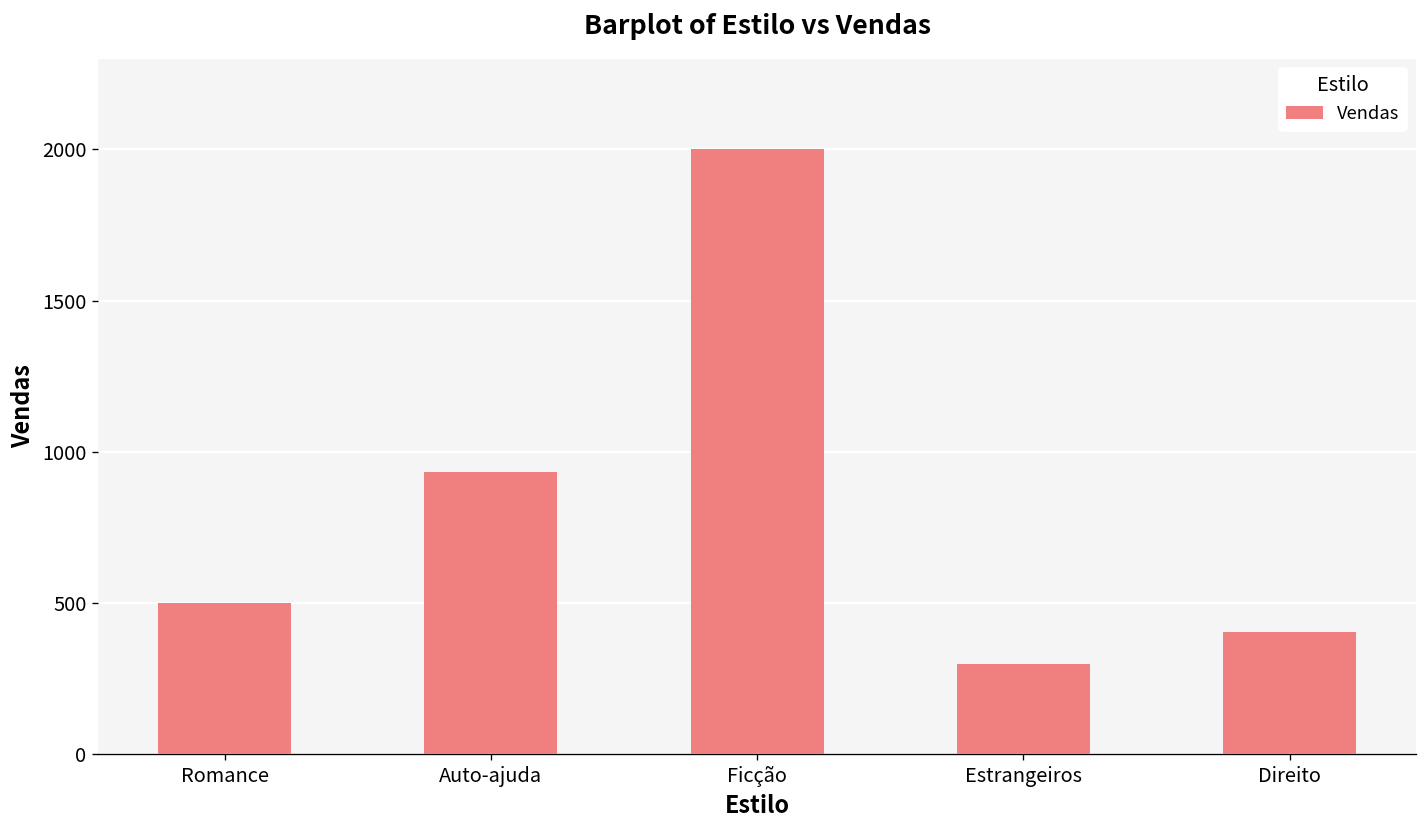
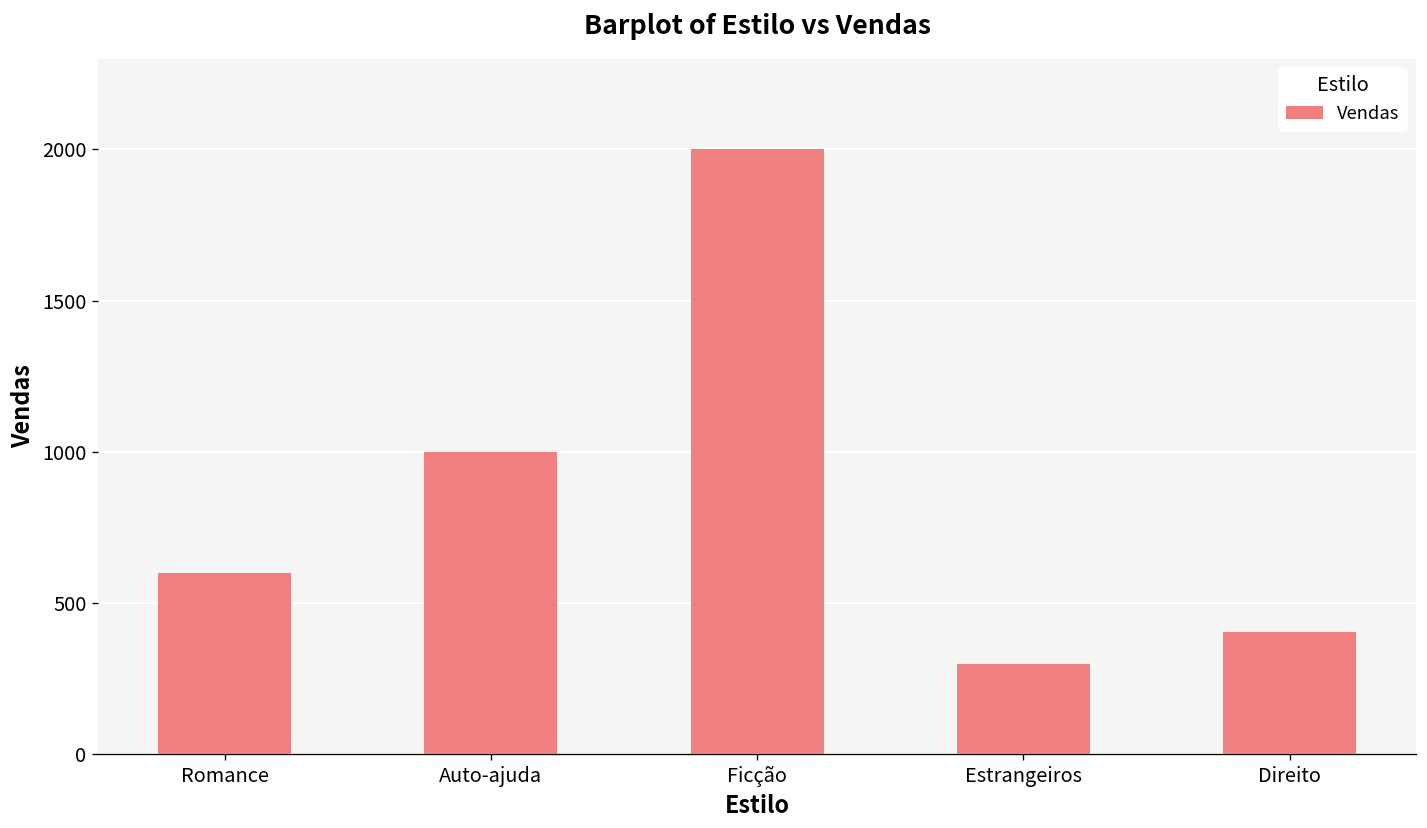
  {
-   "Romance": 500,
-   "Auto-ajuda": 930,
+   "Romance": 600,
+   "Auto-ajuda": 1000,
    "Ficção": 2000,
    "Estrangeiros": 300,
    "Direito": 410
  }
